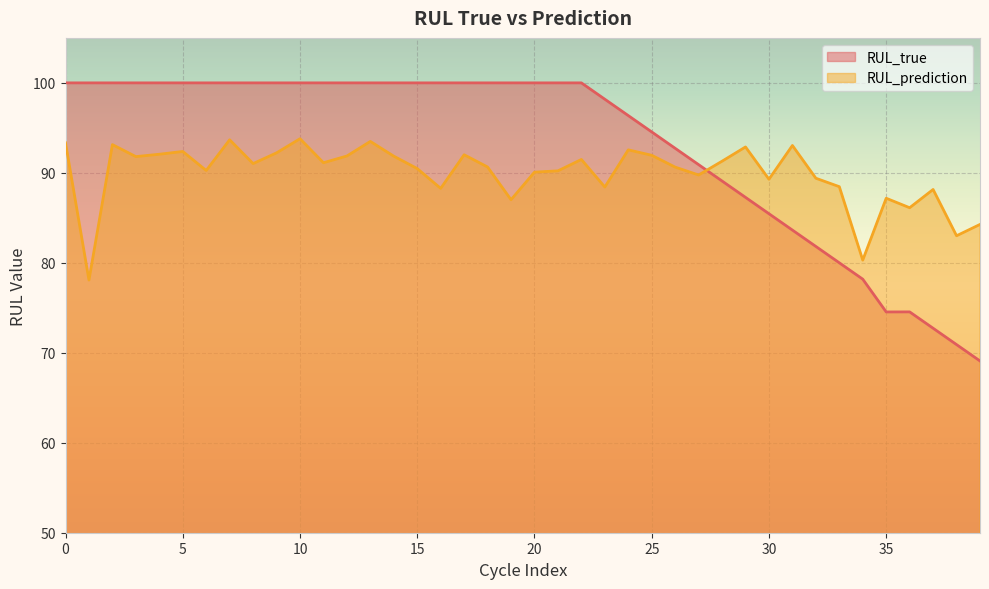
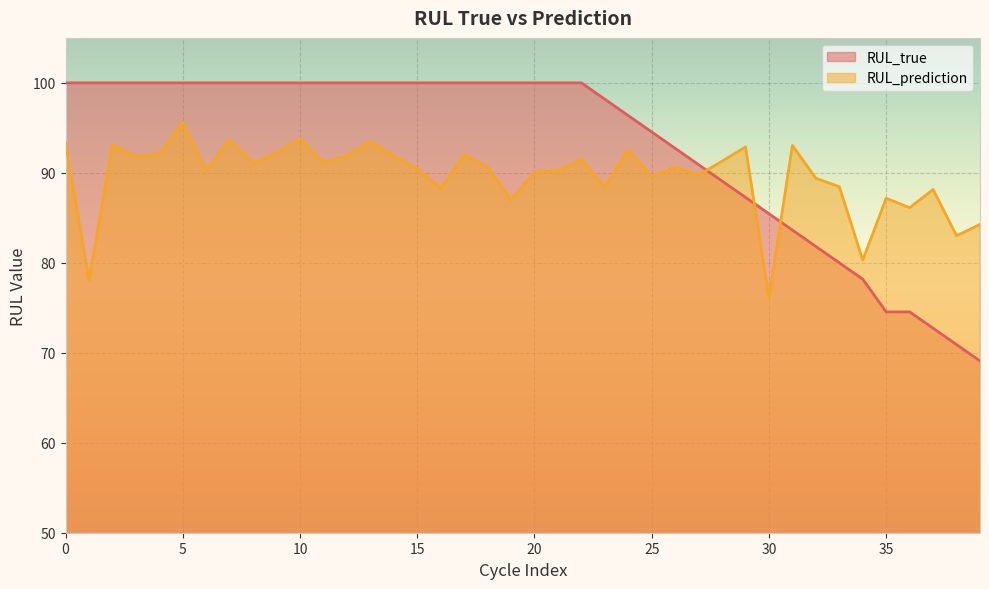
  {
    "RUL_true": {
      "0": 100,
      "5": 100,
      "10": 100,
      "15": 100,
      "20": 100,
      "25": 95,
      "30": 85,
      "35": 75
    },
    "RUL_prediction": {
      "0": 93,
-     "5": 92,
+     "5": 96,
      "10": 94,
      "15": 90,
      "20": 90,
-     "25": 92,
-     "30": 89,
+     "25": 90,
+     "30": 76,
      "35": 87
    }
  }
